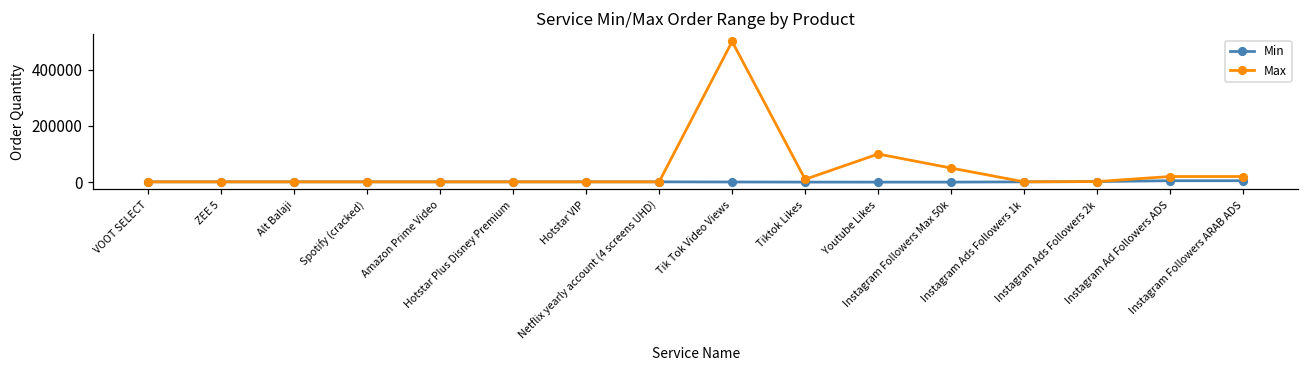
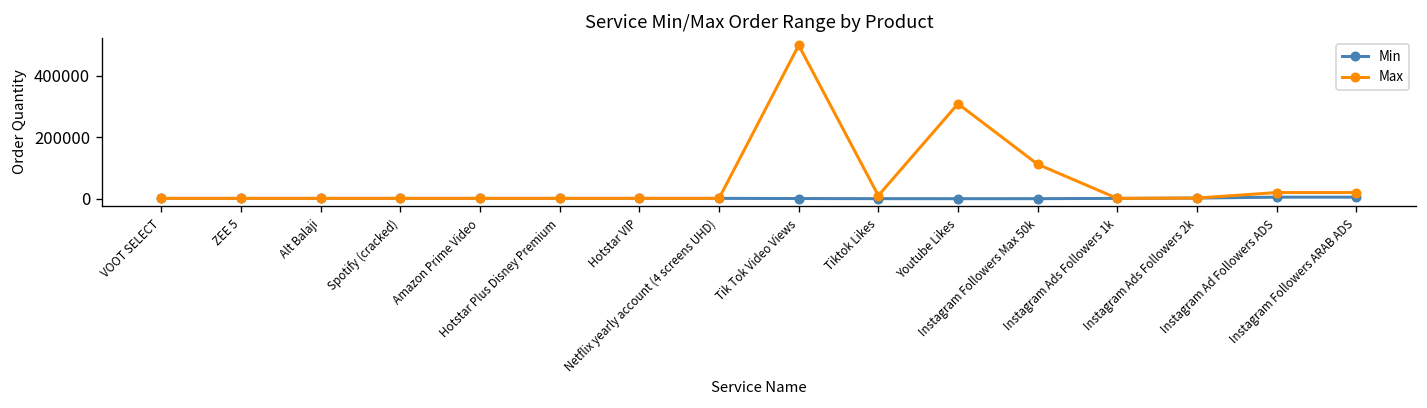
  {
    "Min": {
      "Tik Tok Video Views": 0,
      "Youtube Likes": 0,
      "Instagram Followers Max 50k": 0,
      "Instagram Ad Followers ADS": 10000,
      "Instagram Followers ARAB ADS": 10000
    },
    "Max": {
      "Tik Tok Video Views": 500000,
-     "Youtube Likes": 100000,
-     "Instagram Followers Max 50k": 50000,
+     "Youtube Likes": 310000,
+     "Instagram Followers Max 50k": 110000,
      "Instagram Ad Followers ADS": 20000,
      "Instagram Followers ARAB ADS": 20000
    }
  }
